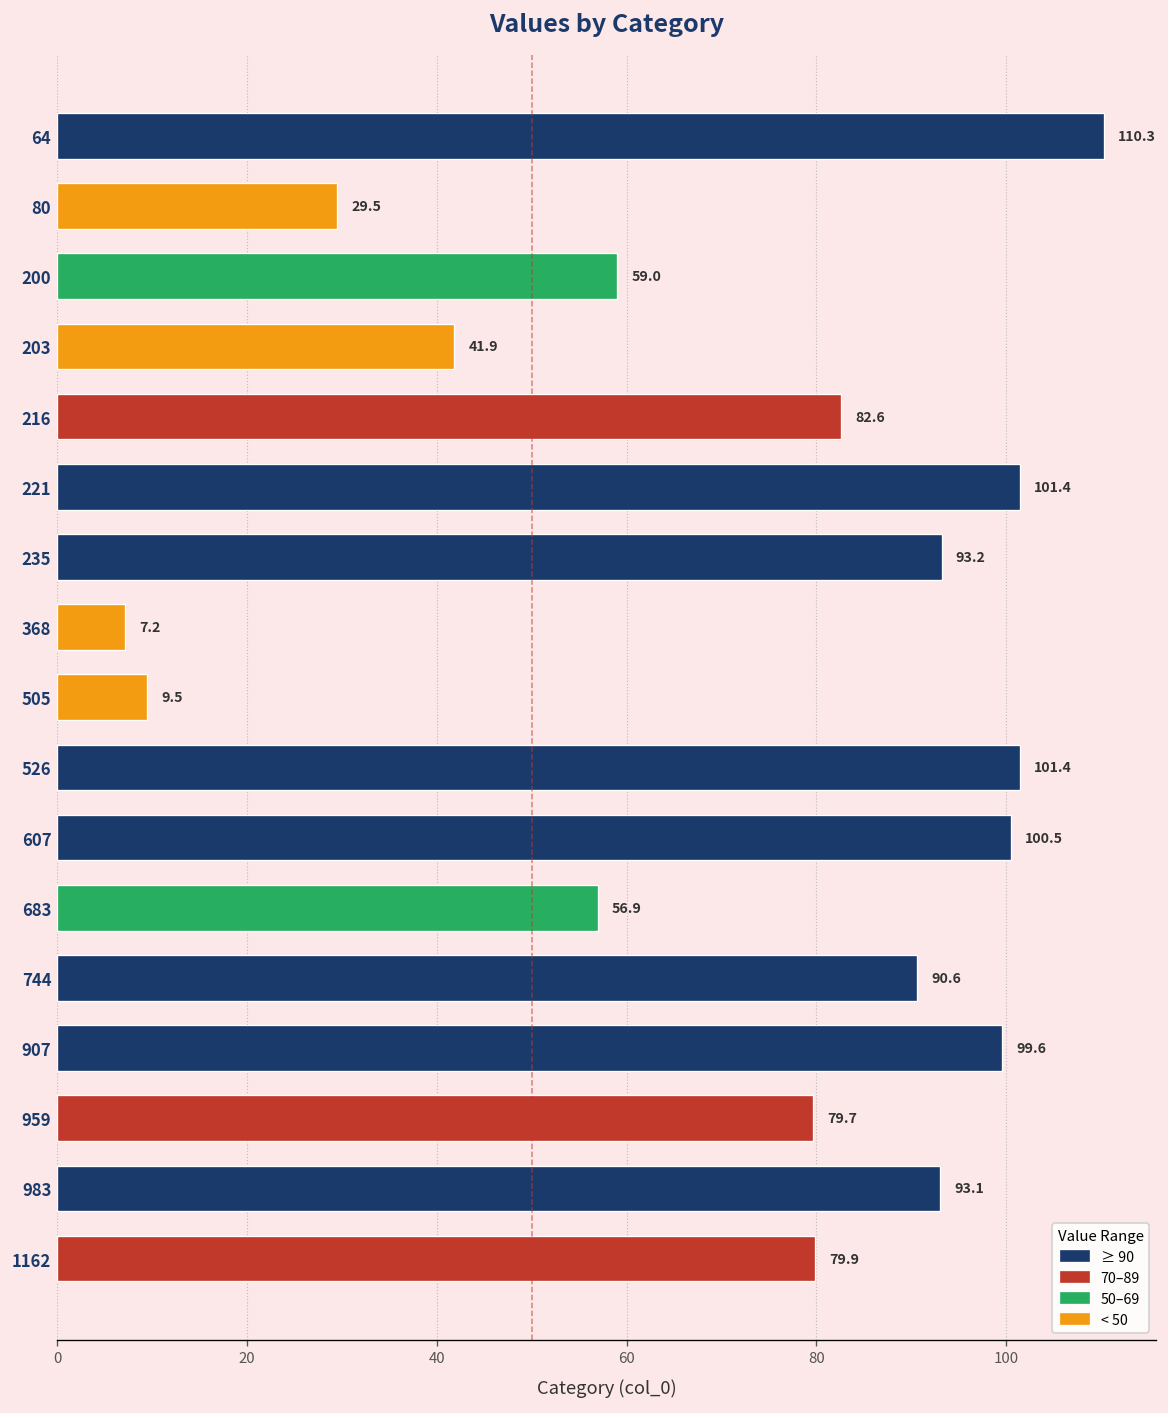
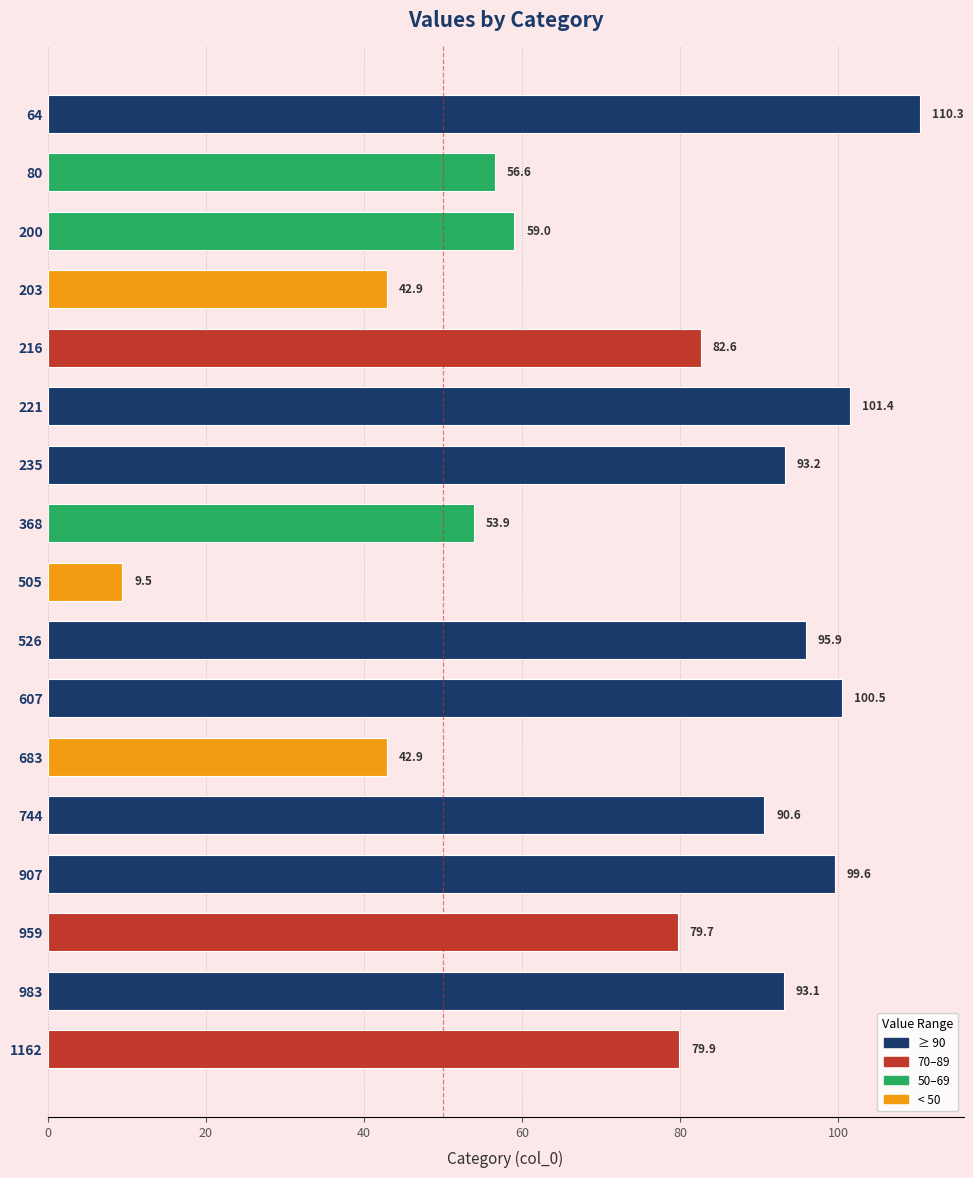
  {
    "64": 110.3,
-   "80": 29.5,
+   "80": 56.6,
    "200": 59.0,
-   "203": 41.9,
+   "203": 42.9,
    "216": 82.6,
    "221": 101.4,
    "235": 93.2,
-   "368": 7.2,
+   "368": 53.9,
    "505": 9.5,
-   "526": 101.4,
+   "526": 95.9,
    "607": 100.5,
-   "683": 56.9,
+   "683": 42.9,
    "744": 90.6,
    "907": 99.6,
    "959": 79.7,
    "983": 93.1,
    "1162": 79.9
  }
